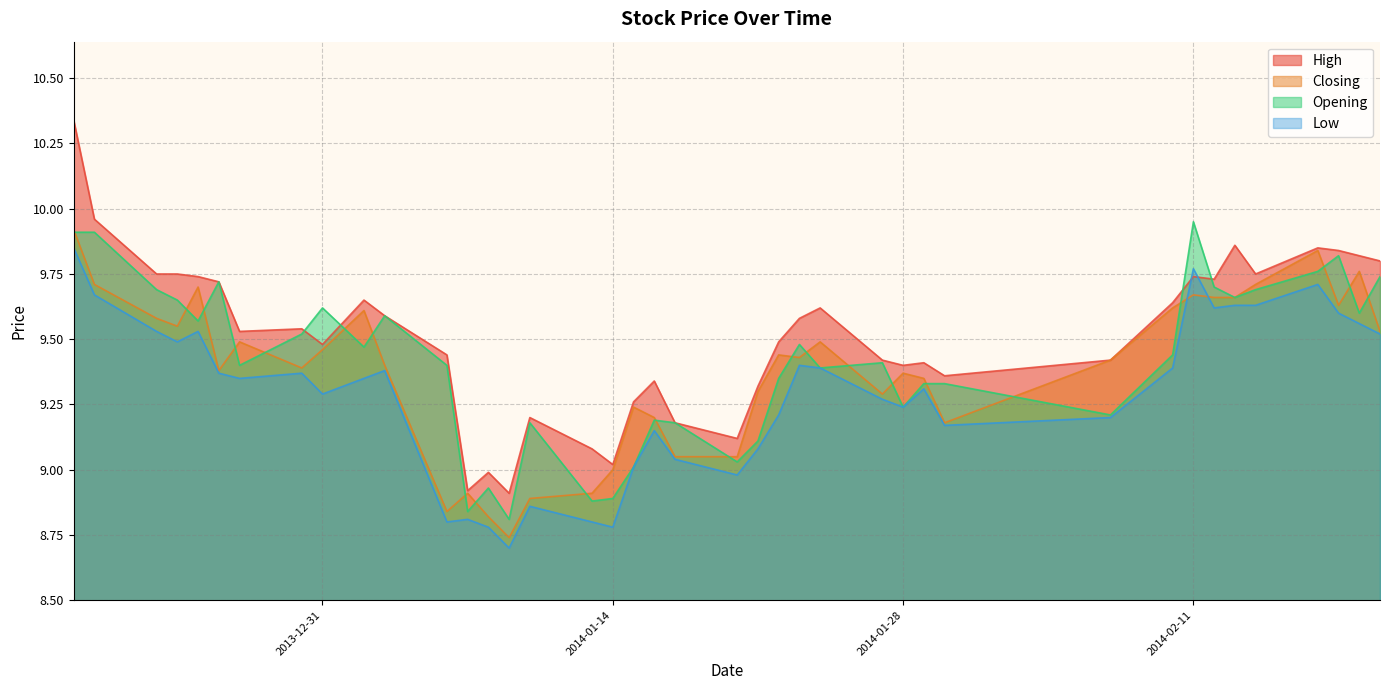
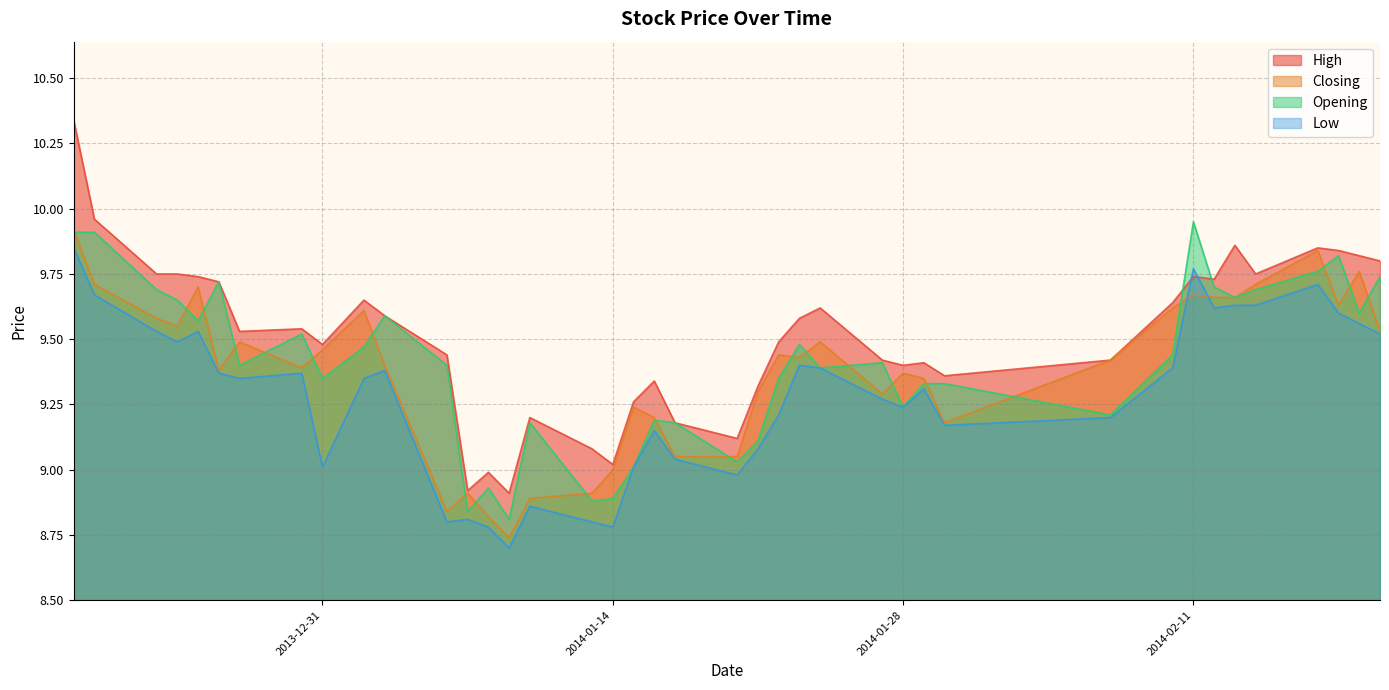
  {
    "Opening": {
-     "2013-12-31": 9.62,
+     "2013-12-31": 9.35,
      "2014-01-14": 8.89,
      "2014-02-11": 9.95
    },
    "Low": {
-     "2013-12-31": 9.29,
+     "2013-12-31": 9.01,
      "2014-01-14": 8.78,
      "2014-02-11": 9.77
    }
  }
